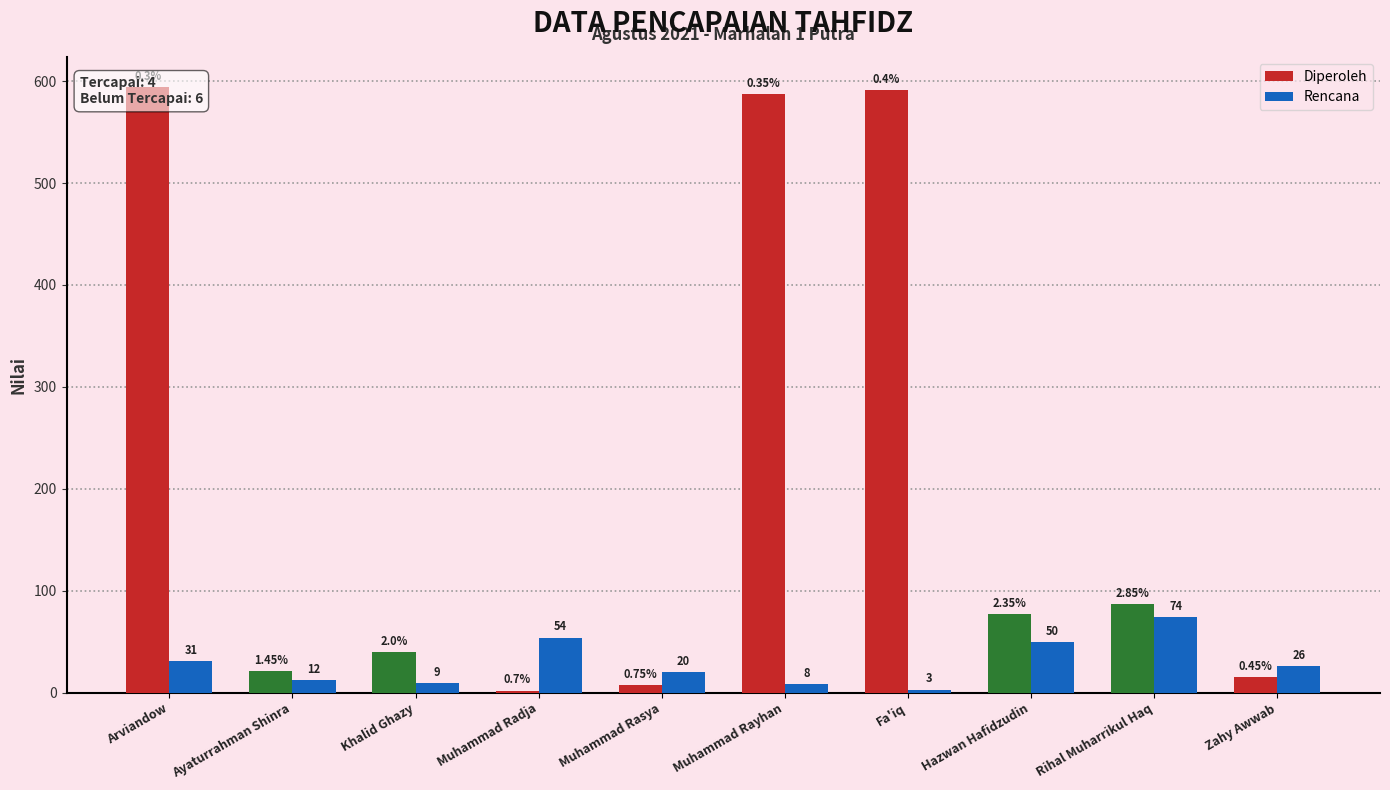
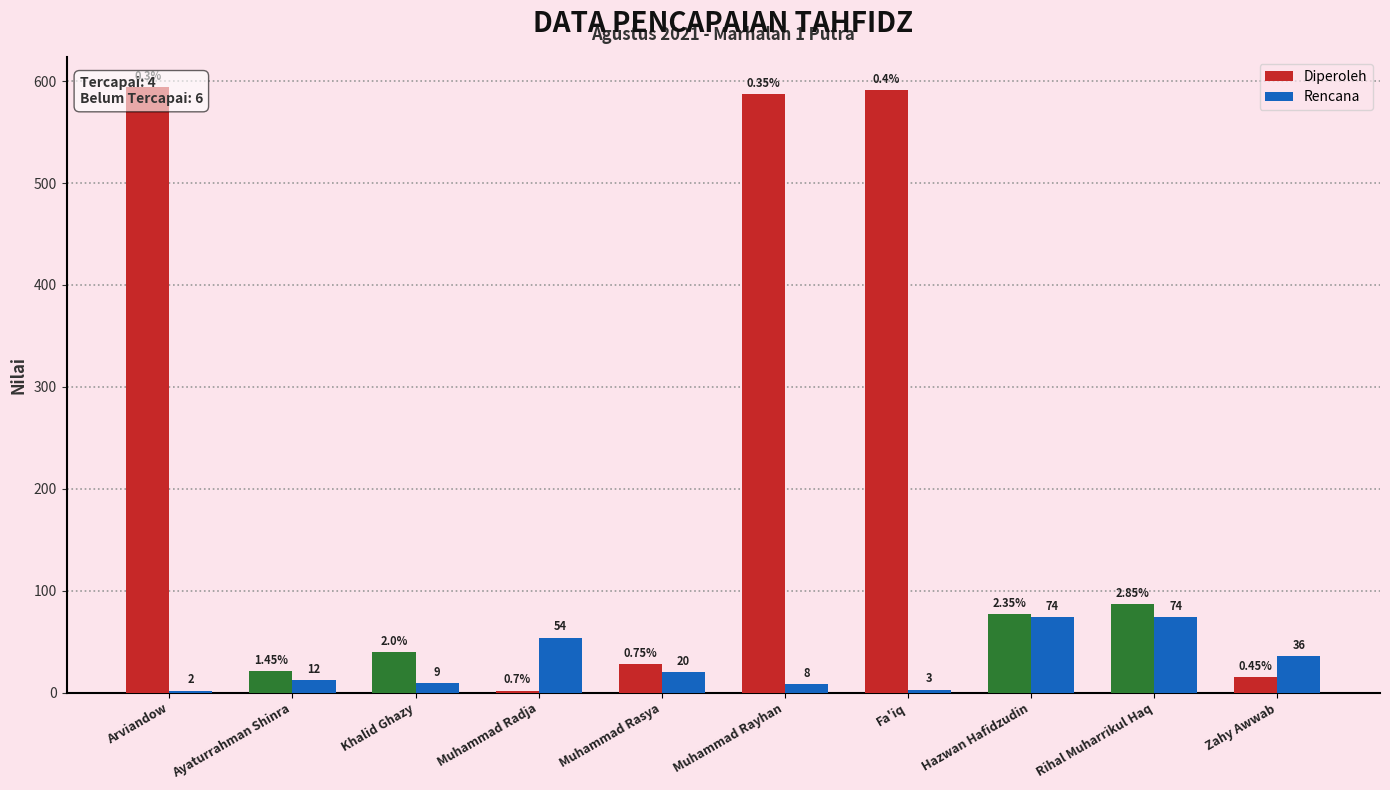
  {
    "Diperoleh": {
-     "Muhammad Rasya": 7
+     "Muhammad Rasya": 28
    },
    "Rencana": {
-     "Arviandow": 31,
+     "Arviandow": 2,
      "Ayaturrahman Shinra": 12,
      "Khalid Ghazy": 9,
      "Muhammad Radja": 54,
      "Muhammad Rasya": 20,
      "Muhammad Rayhan": 8,
      "Fa'iq": 3,
-     "Hazwan Hafidzudin": 50,
+     "Hazwan Hafidzudin": 74,
      "Rihal Muharrikul Haq": 74,
-     "Zahy Awwab": 26
+     "Zahy Awwab": 36
    }
  }
